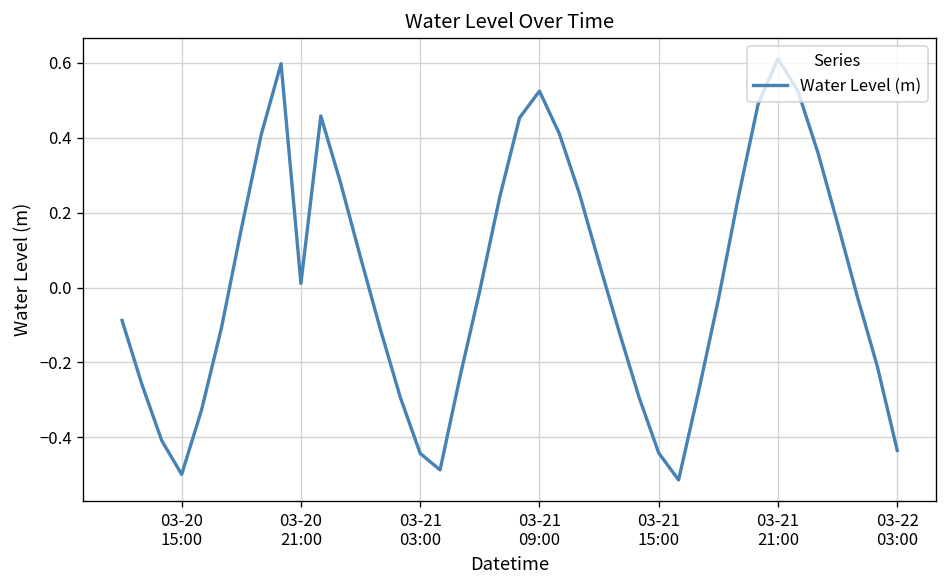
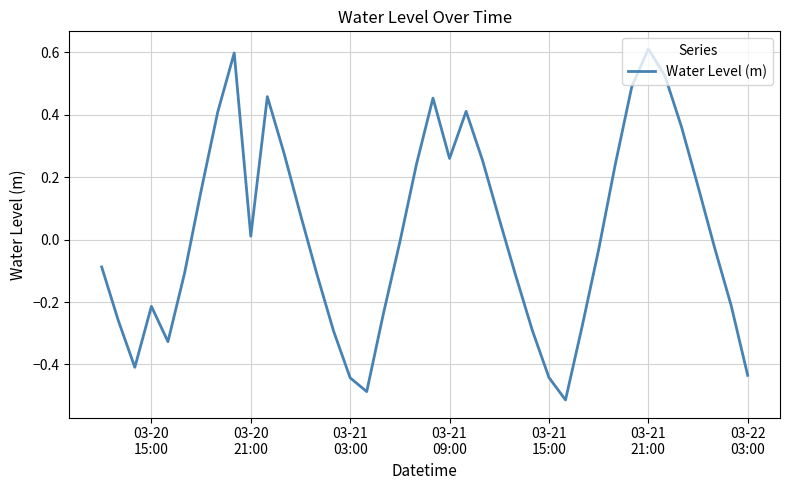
  {
-   "03-20 15:00": -0.50,
+   "03-20 15:00": -0.21,
    "03-20 21:00": 0.01,
    "03-21 03:00": -0.44,
-   "03-21 09:00": 0.52,
+   "03-21 09:00": 0.26,
    "03-21 15:00": -0.44,
    "03-22 03:00": -0.44
  }
